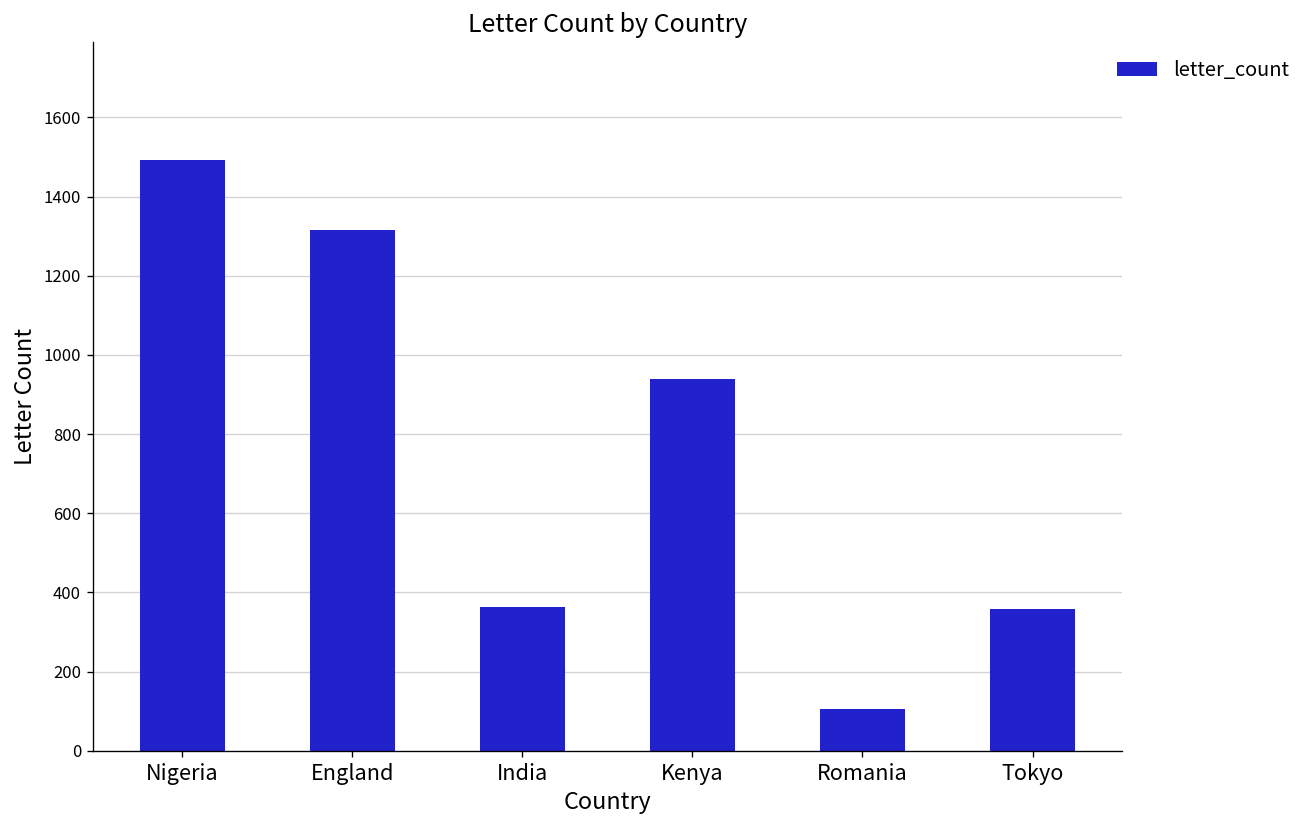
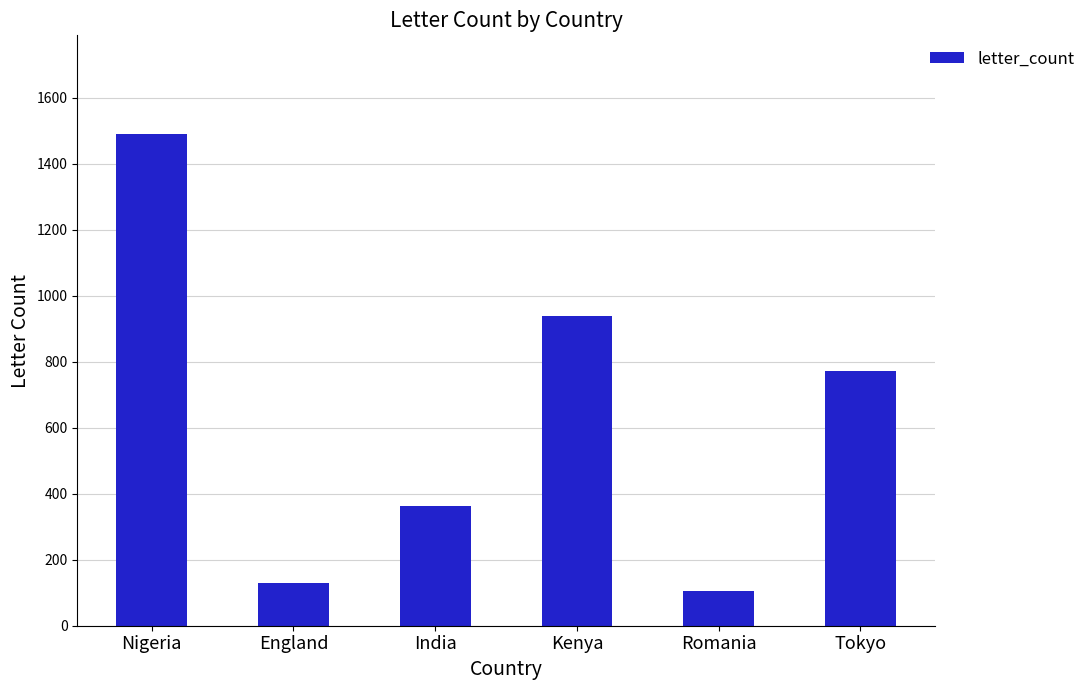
  {
    "Nigeria": 1490,
-   "England": 1320,
+   "England": 130,
    "India": 360,
    "Kenya": 940,
    "Romania": 110,
-   "Tokyo": 360
+   "Tokyo": 770
  }
